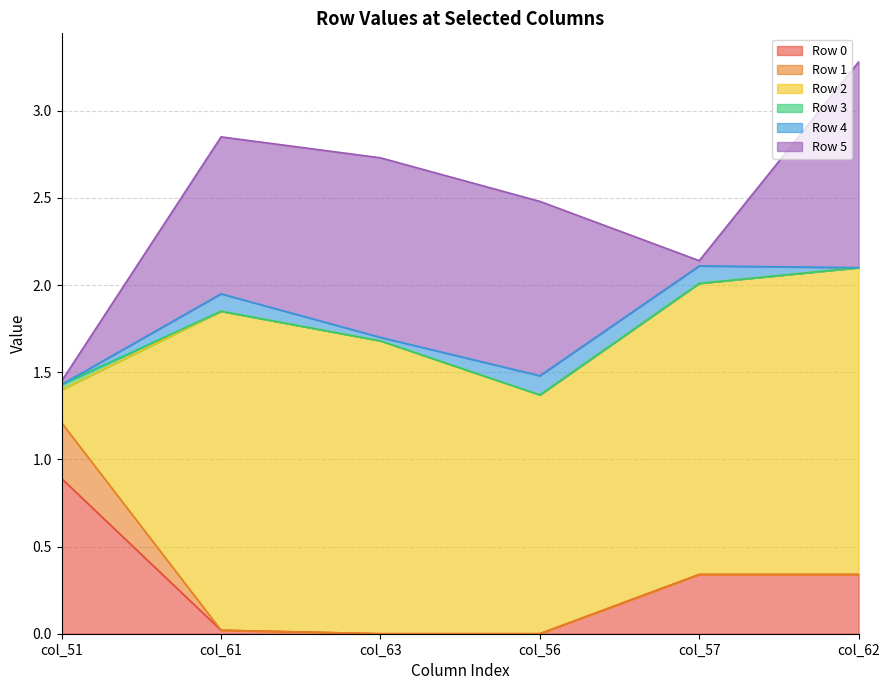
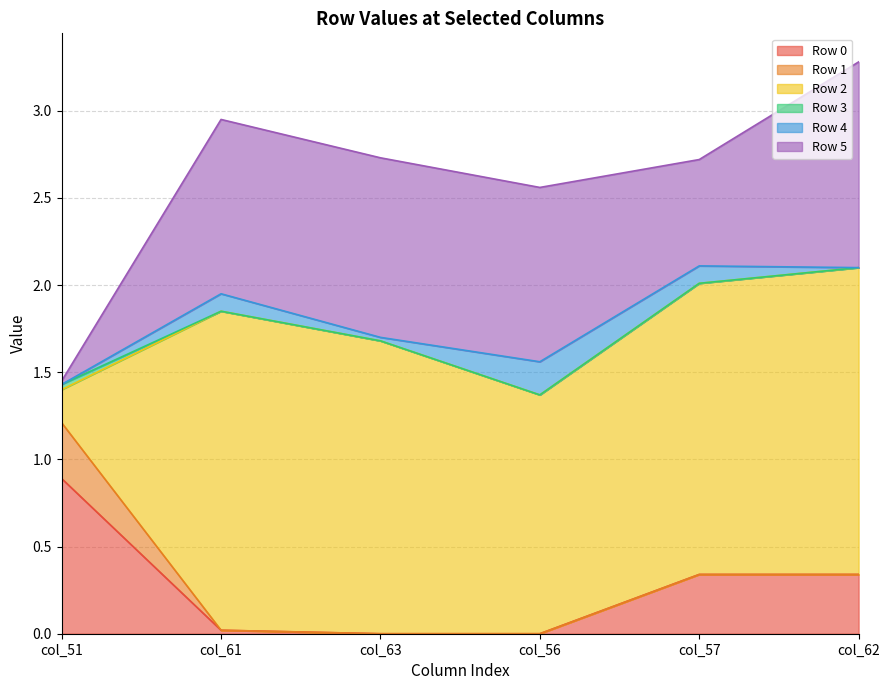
  {
    "Row 2": {
      "col_51": 0.19
    },
    "Row 4": {
      "col_61": 0.10,
      "col_63": 0.02,
-     "col_56": 0.11,
+     "col_56": 0.19,
      "col_57": 0.10
    },
    "Row 5": {
      "col_51": 0.02,
-     "col_61": 0.9,
+     "col_61": 1.0,
      "col_63": 1.03,
      "col_56": 1.00,
-     "col_57": 0.03,
+     "col_57": 0.61,
      "col_62": 1.18
    }
  }
